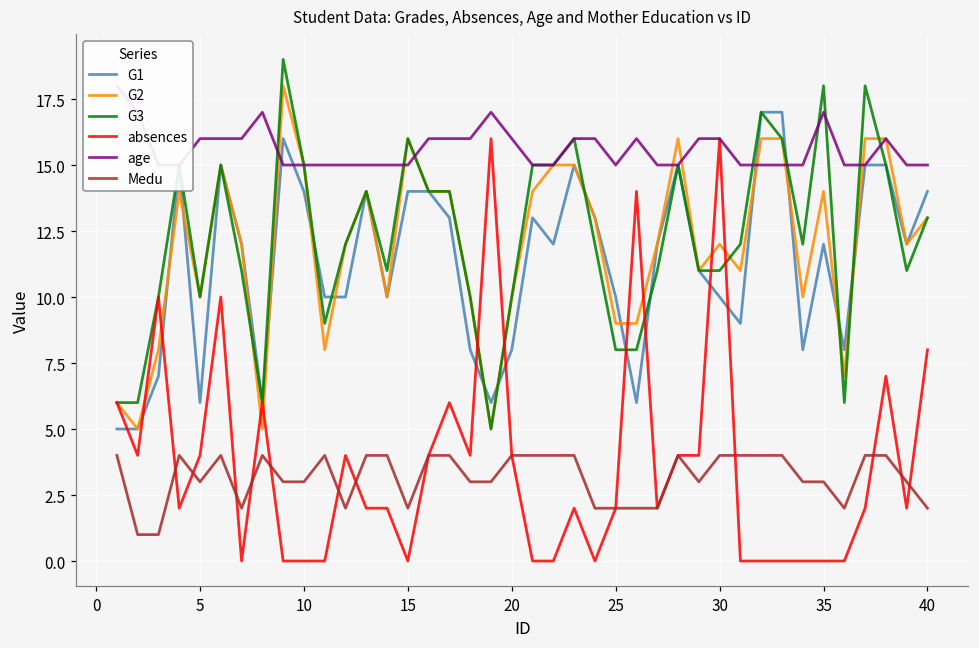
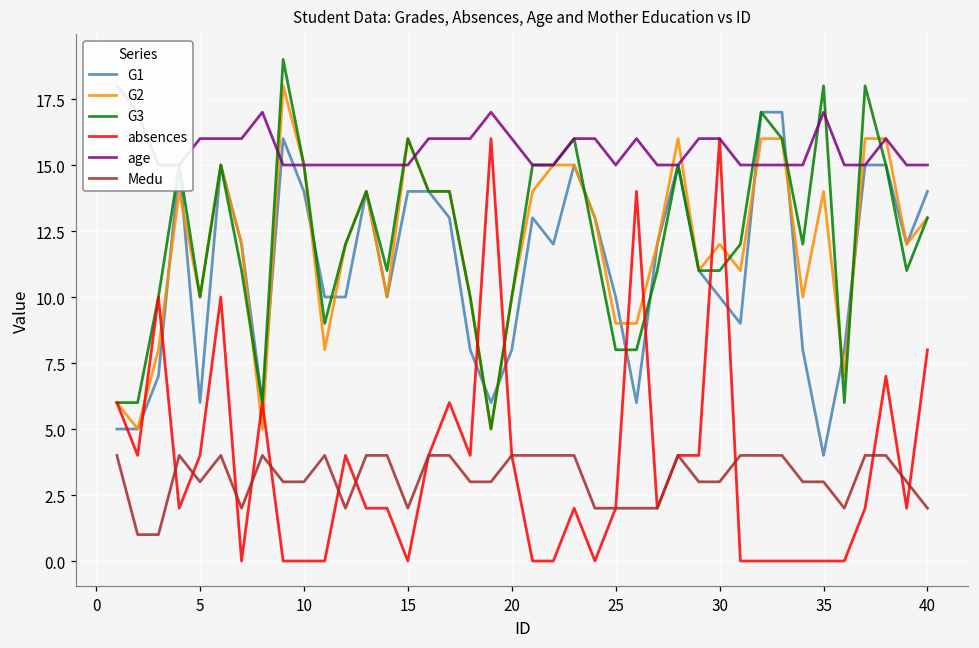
  {
    "G1": {
      "5": 6,
      "10": 14,
      "15": 14,
      "20": 8,
      "25": 10,
      "30": 10,
-     "35": 12,
+     "35": 4,
      "40": 14
    },
    "G2": {
      "25": 9,
      "30": 12,
      "35": 14
    },
    "G3": {
      "25": 8,
      "30": 11,
      "35": 18
    },
    "absences": {
      "5": 4,
      "10": 0,
      "15": 0,
      "35": 0,
      "40": 8
    },
    "age": {
      "5": 16,
      "15": 15,
      "20": 16,
      "25": 15,
      "35": 17,
      "40": 15
    },
    "Medu": {
      "5": 3,
      "10": 3,
      "15": 2,
-     "30": 4,
+     "30": 3,
      "35": 3,
      "40": 2
    }
  }
